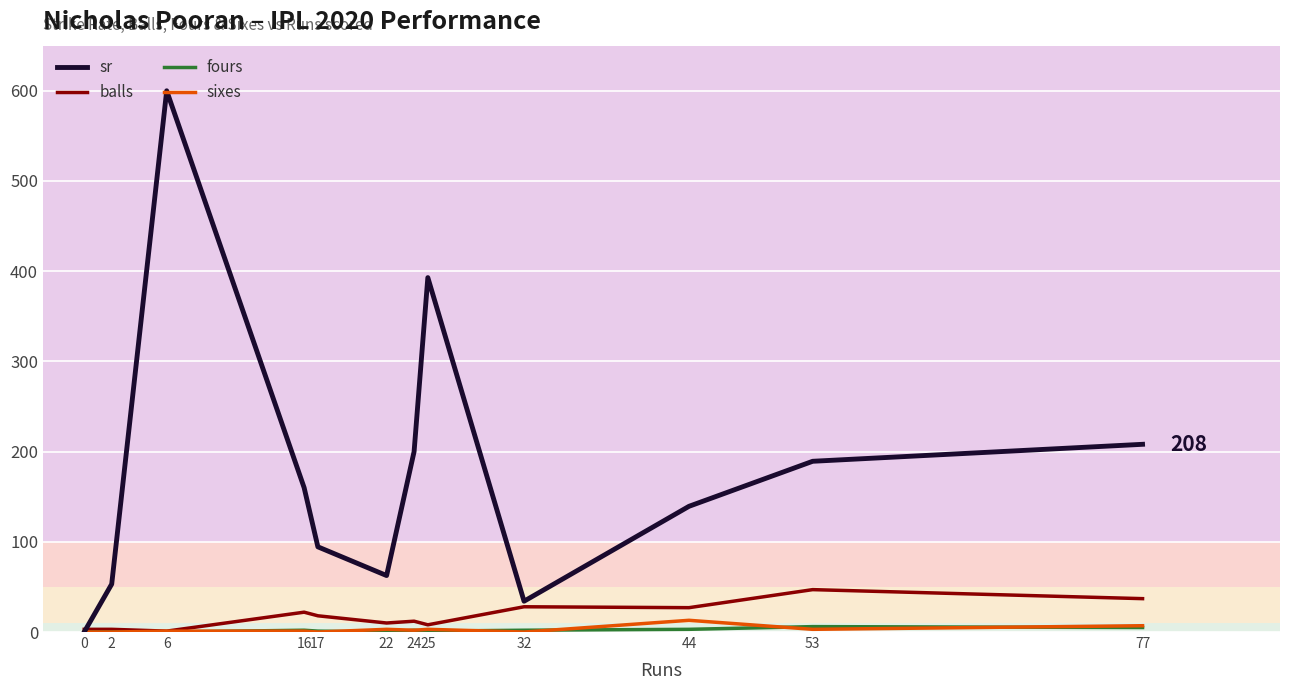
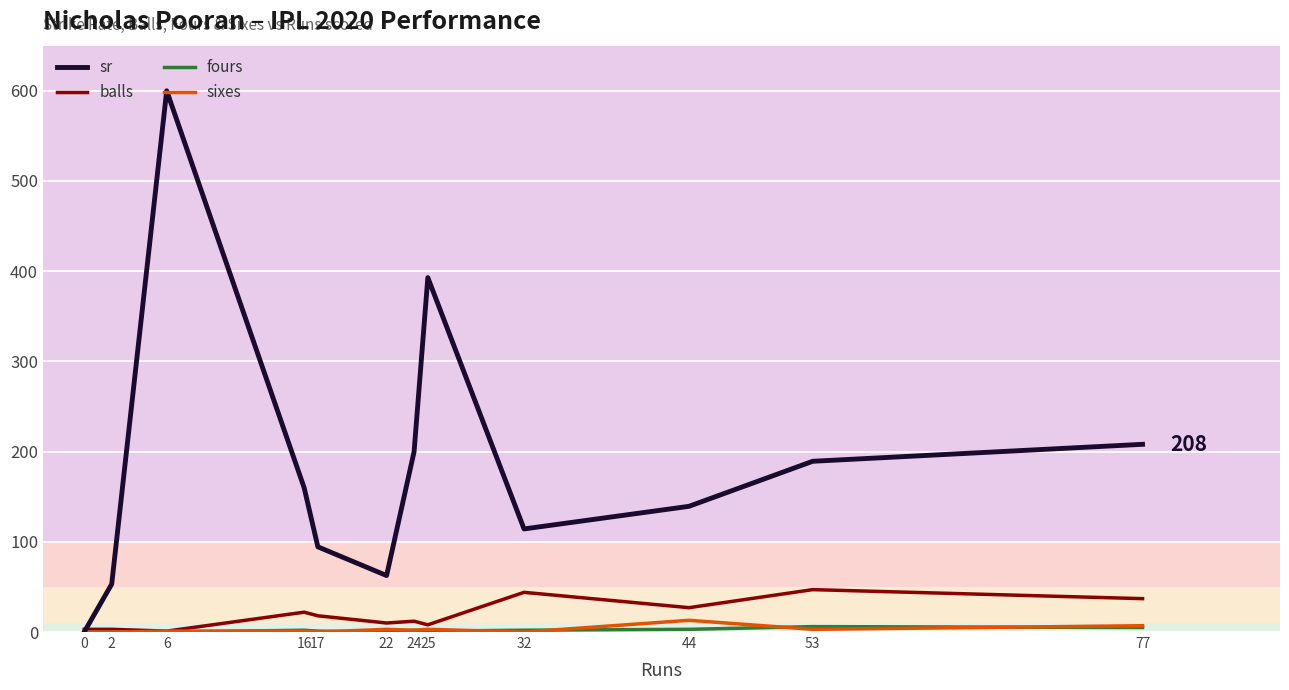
  {
    "sr": {
      "2": 50,
      "6": 600,
      "16": 160,
      "17": 90,
      "22": 60,
      "24": 200,
      "25": 390,
-     "32": 30,
+     "32": 110,
      "44": 140,
      "53": 190,
      "77": 210
    },
    "balls": {
      "0": 0,
      "2": 0,
      "16": 20,
      "17": 20,
      "22": 10,
      "24": 10,
      "25": 10,
-     "32": 30,
+     "32": 40,
      "44": 30,
      "53": 50,
      "77": 40
    },
    "fours": {
      "22": 0,
      "44": 0,
      "53": 10
    },
    "sixes": {
      "22": 0,
      "44": 10,
      "53": 0
    }
  }
